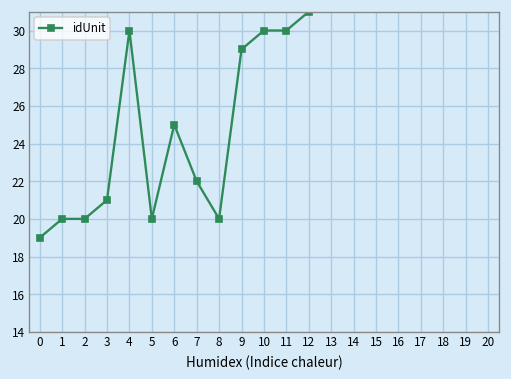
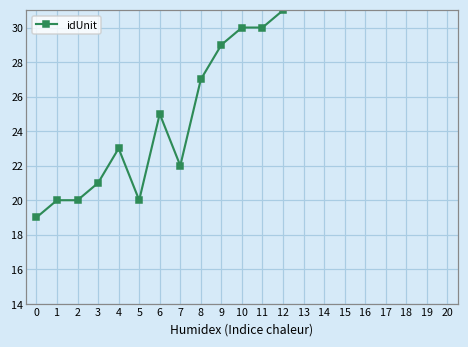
  {
    "0": 19,
    "1": 20,
    "2": 20,
    "3": 21,
-   "4": 30,
+   "4": 23,
    "5": 20,
    "6": 25,
    "7": 22,
-   "8": 20,
+   "8": 27,
    "9": 29,
    "10": 30,
    "11": 30,
    "12": 31
  }
